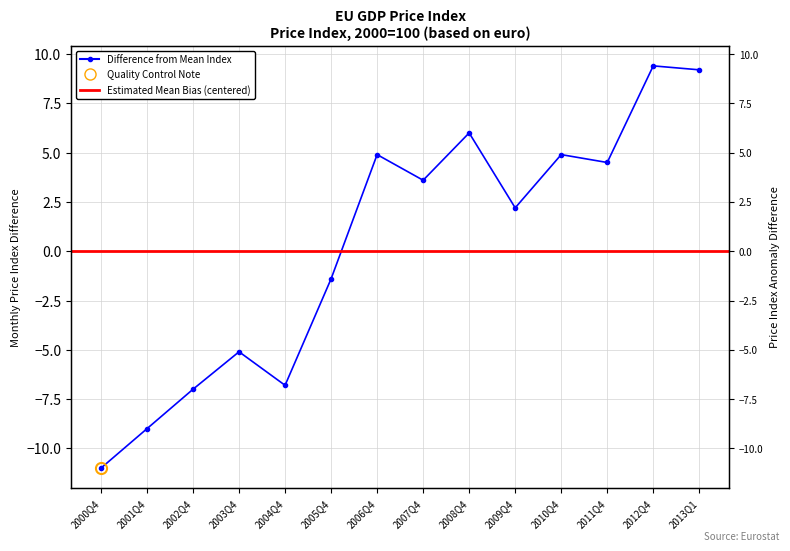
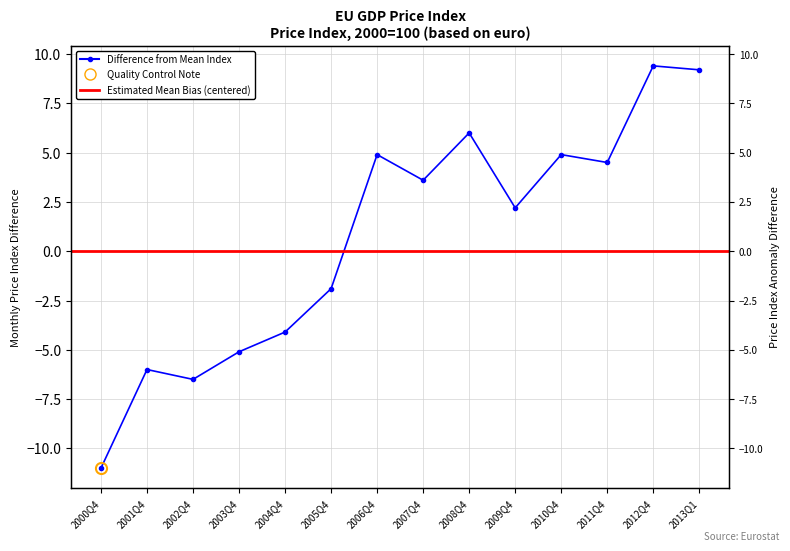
  {
    "Difference from Mean Index": {
-     "2001Q4": -9.0,
-     "2002Q4": -7.0,
+     "2001Q4": -6.0,
+     "2002Q4": -6.5,
      "2003Q4": -5.1,
-     "2004Q4": -6.8,
-     "2005Q4": -1.4,
+     "2004Q4": -4.1,
+     "2005Q4": -1.9,
      "2006Q4": 4.9,
      "2007Q4": 3.6,
      "2008Q4": 6.0,
      "2009Q4": 2.2,
      "2010Q4": 4.9,
      "2011Q4": 4.5,
      "2012Q4": 9.4,
      "2013Q1": 9.2
    }
  }
